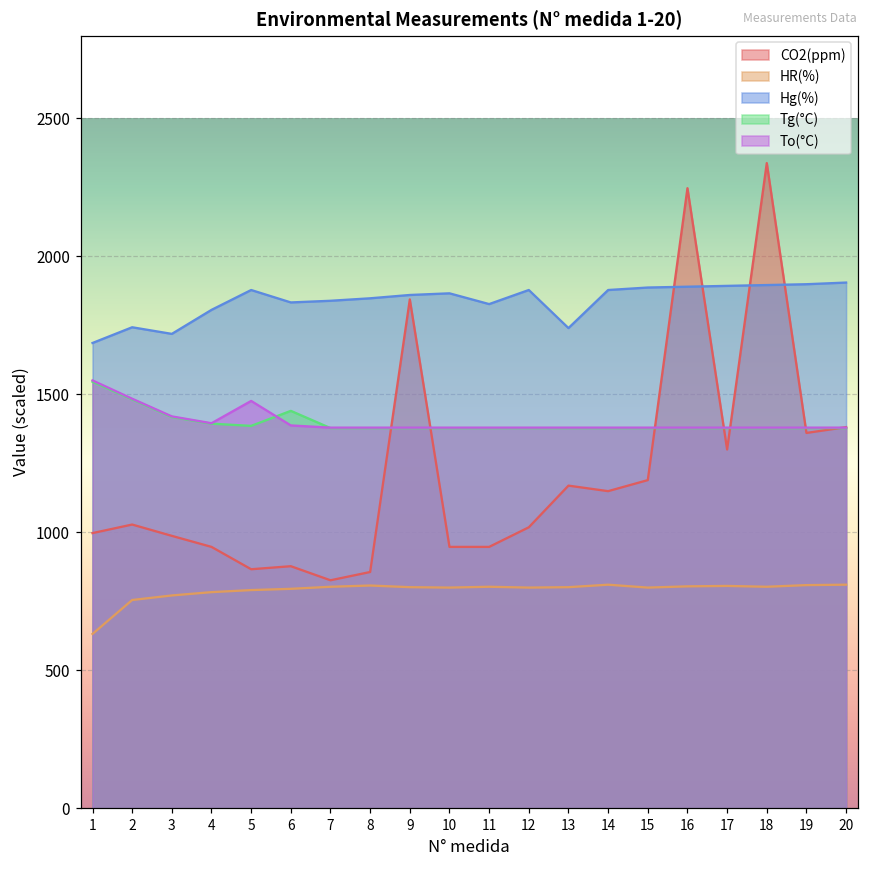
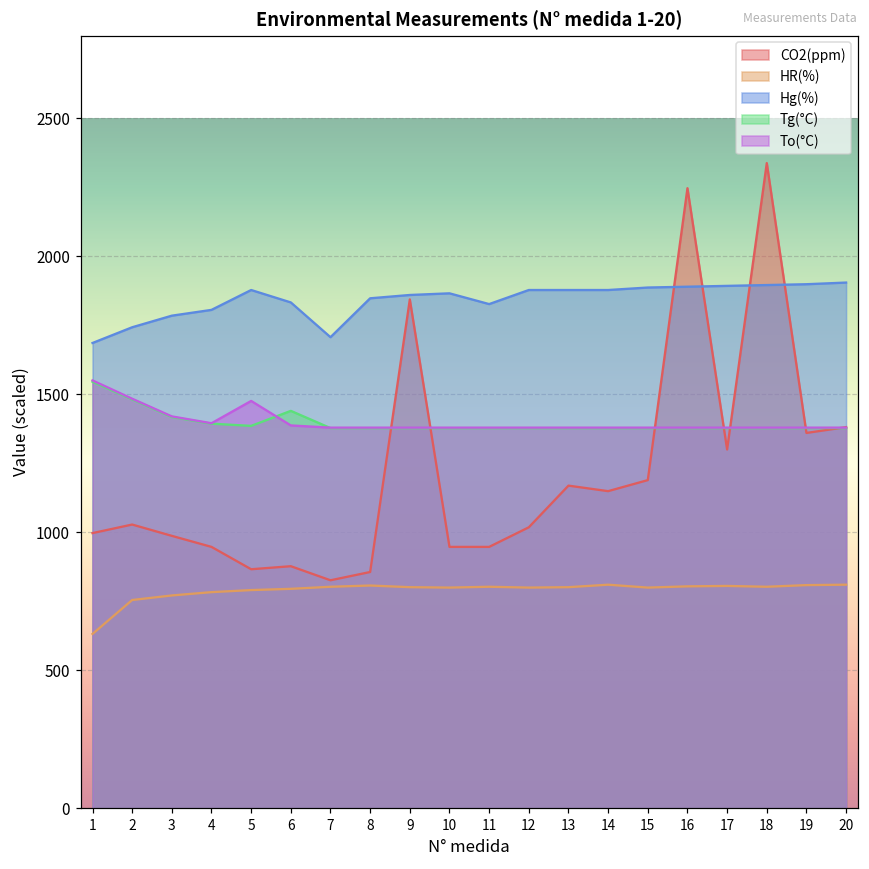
  {
    "Hg(%)": {
      "1": 1690,
      "2": 1740,
-     "3": 1720,
+     "3": 1790,
      "4": 1810,
      "5": 1880,
      "6": 1830,
-     "7": 1840,
+     "7": 1710,
      "8": 1850,
      "9": 1860,
      "10": 1870,
      "11": 1830,
      "12": 1880,
-     "13": 1740,
+     "13": 1880,
      "14": 1880,
      "15": 1890,
      "16": 1890,
      "17": 1890,
      "18": 1900,
      "19": 1900,
      "20": 1910
    },
    "Tg(°C)": {
      "5": 1390,
      "6": 1440
    },
    "To(°C)": {
      "5": 1480,
      "6": 1390
    }
  }
